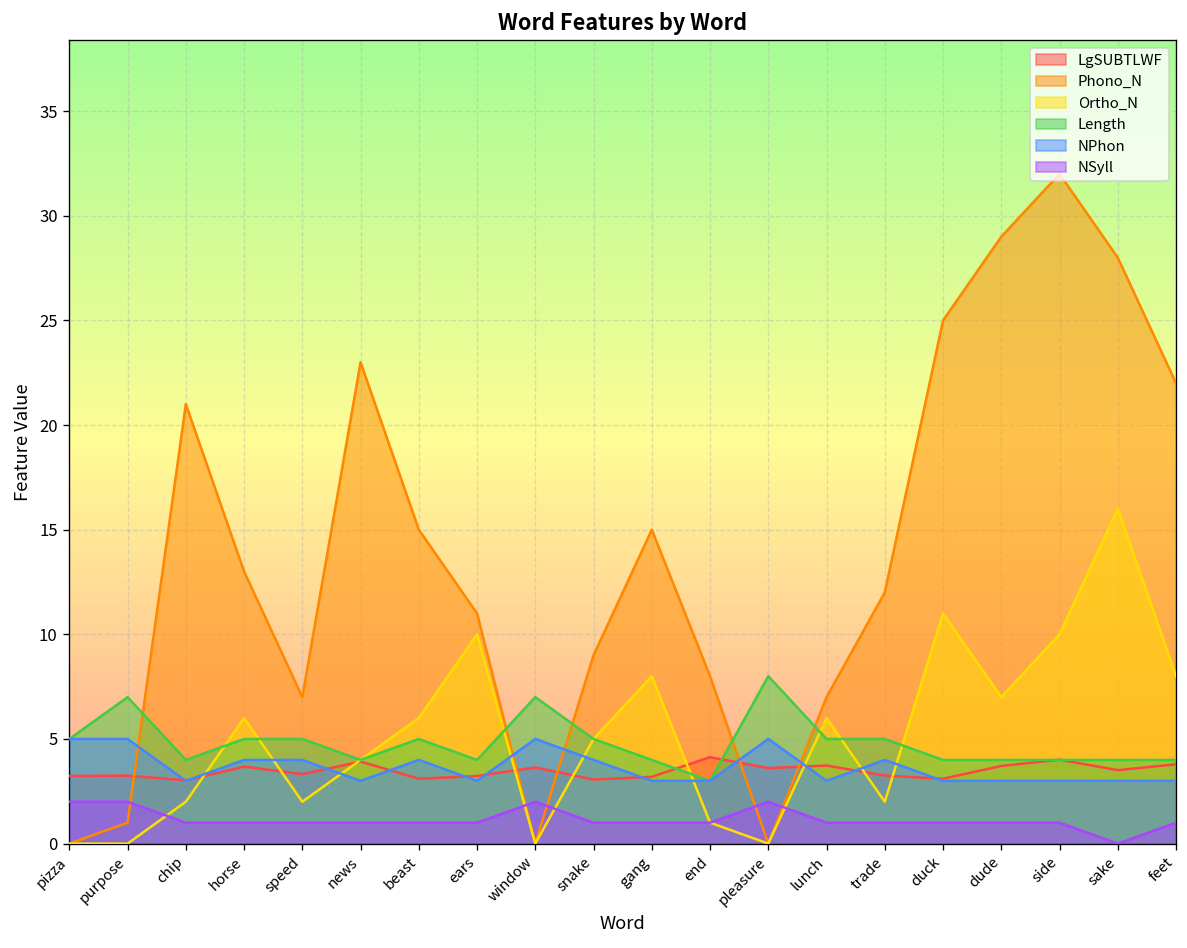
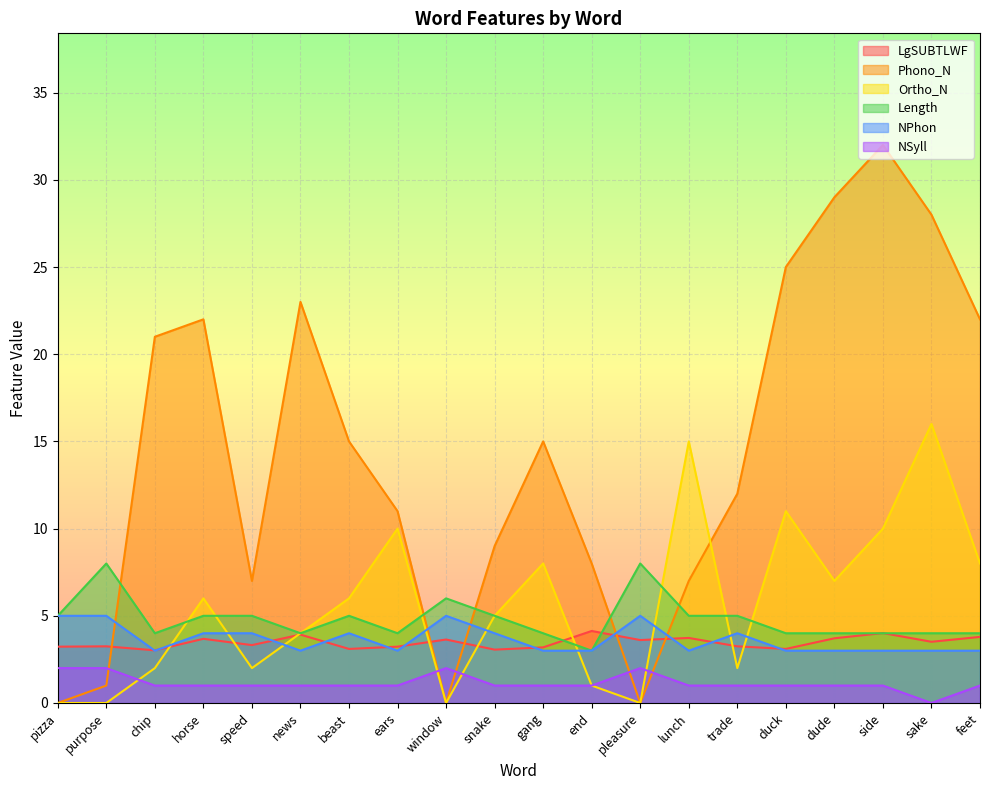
  {
    "LgSUBTLWF": {
      "pizza": 3.2,
      "purpose": 3.3,
      "horse": 3.7,
      "speed": 3.3,
      "beast": 3,
      "ears": 3.2,
      "window": 3.6,
      "snake": 3,
      "gang": 3.2,
      "end": 4,
      "pleasure": 3.6,
      "lunch": 3.7,
      "trade": 3.3,
      "dude": 3.7,
      "sake": 3.5,
      "feet": 3.8
    },
    "Phono_N": {
      "purpose": 1,
      "chip": 21,
-     "horse": 13,
+     "horse": 22,
      "speed": 7,
      "news": 23,
      "beast": 15,
      "ears": 11,
      "snake": 9,
      "gang": 15,
      "end": 8,
      "lunch": 7,
      "trade": 12,
      "duck": 25,
      "dude": 29,
      "sake": 28,
      "feet": 22
    },
    "Ortho_N": {
      "purpose": 0,
      "chip": 2,
      "horse": 6,
      "speed": 2,
      "beast": 6,
      "ears": 10,
      "gang": 8,
-     "lunch": 6,
+     "lunch": 15,
      "trade": 2,
      "duck": 11,
      "dude": 7,
      "side": 10,
      "sake": 16,
      "feet": 8
    },
    "Length": {
-     "purpose": 7,
+     "purpose": 8,
      "chip": 4,
      "horse": 5,
      "speed": 5,
      "beast": 5,
      "ears": 4,
-     "window": 7,
+     "window": 6,
      "gang": 4,
      "pleasure": 8,
      "lunch": 5,
      "trade": 5,
      "duck": 4,
      "dude": 4,
      "sake": 4,
      "feet": 4
    },
    "NPhon": {
      "purpose": 5,
      "horse": 4,
      "speed": 4,
      "news": 3,
      "beast": 4,
      "ears": 3,
      "window": 5,
      "snake": 4,
      "gang": 3,
      "pleasure": 5,
      "lunch": 3,
      "trade": 4,
      "dude": 3,
      "side": 3,
      "sake": 3,
      "feet": 3
    },
    "NSyll": {
      "pizza": 2,
      "purpose": 2,
      "chip": 1,
      "horse": 1,
      "speed": 1,
      "news": 1,
      "beast": 1,
      "ears": 1,
      "window": 2,
      "snake": 1,
      "gang": 1,
      "pleasure": 2,
      "lunch": 1,
      "trade": 1,
      "duck": 1,
      "dude": 1,
      "side": 1,
      "sake": 0,
      "feet": 1
    }
  }
